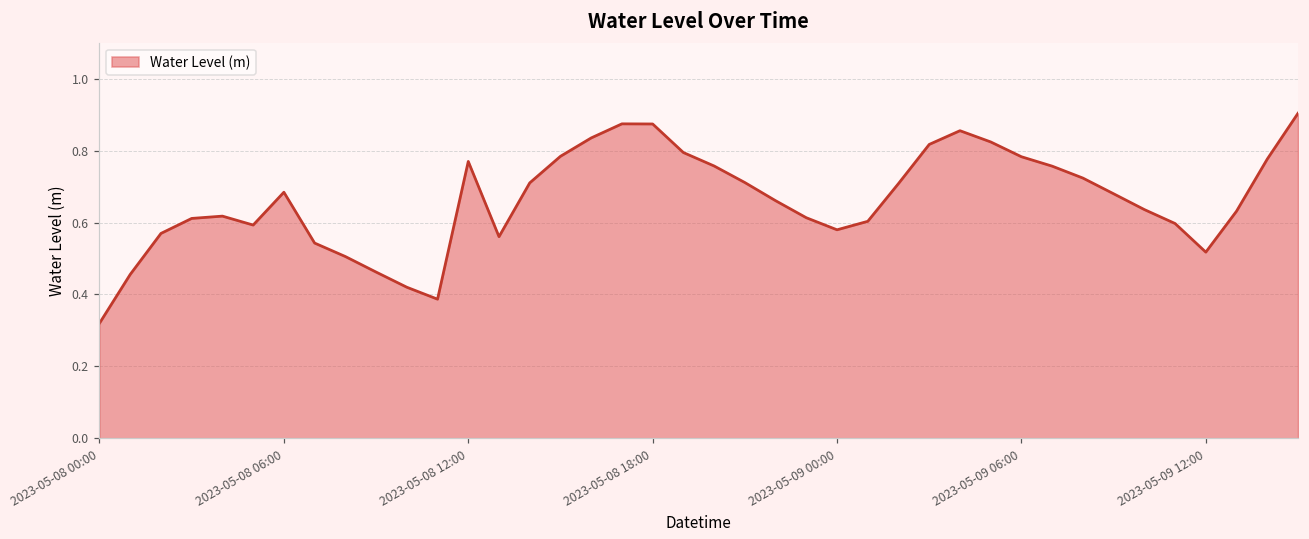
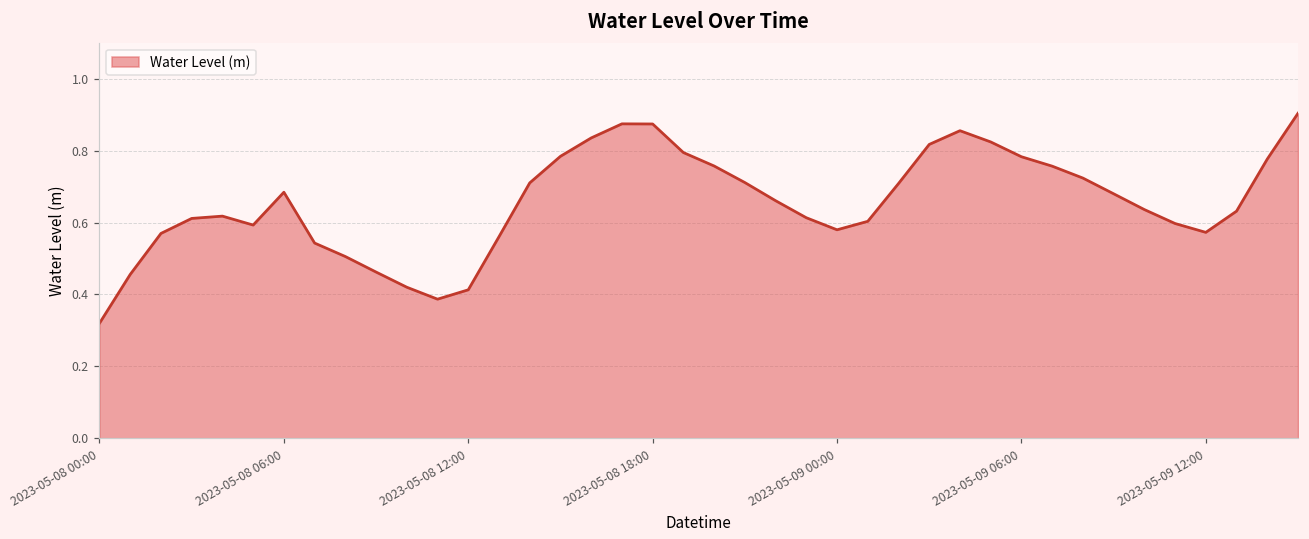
  {
    "2023-05-08 00:00": 0.32,
    "2023-05-08 06:00": 0.68,
-   "2023-05-08 12:00": 0.77,
+   "2023-05-08 12:00": 0.41,
    "2023-05-08 18:00": 0.87,
    "2023-05-09 00:00": 0.58,
    "2023-05-09 06:00": 0.78,
-   "2023-05-09 12:00": 0.52
+   "2023-05-09 12:00": 0.57
  }
